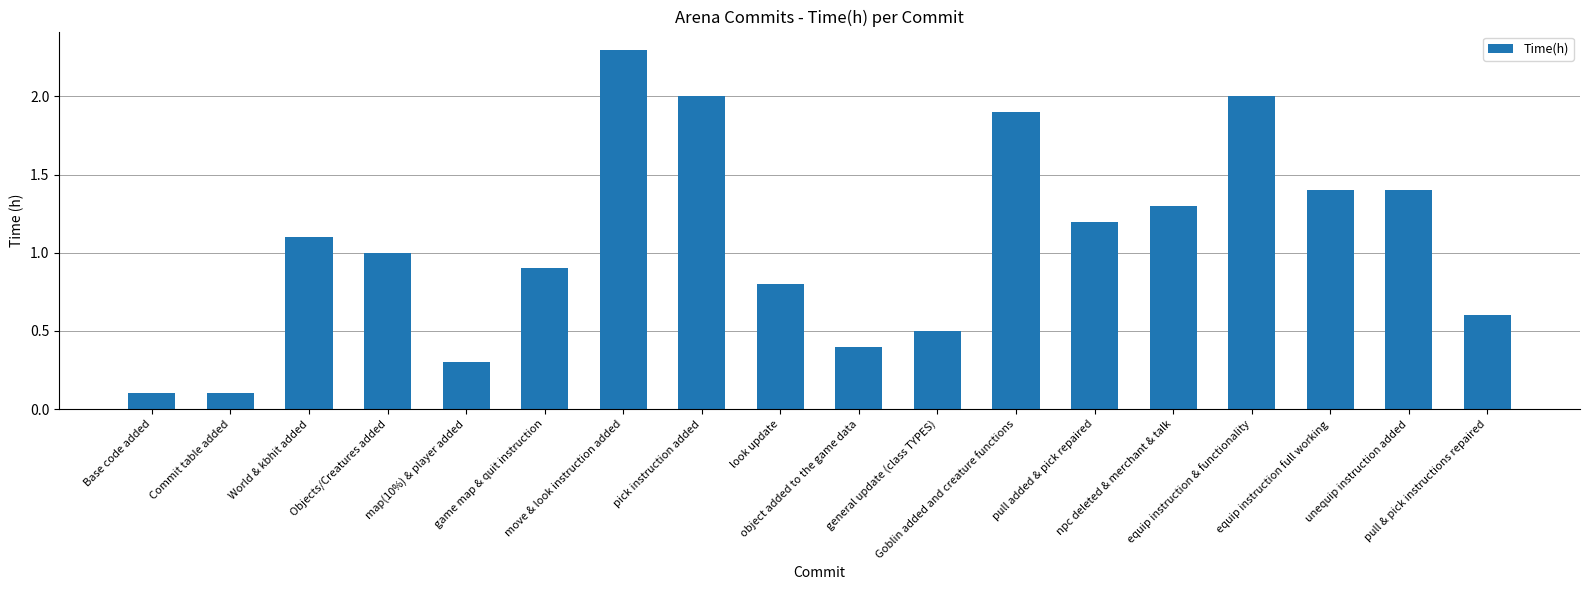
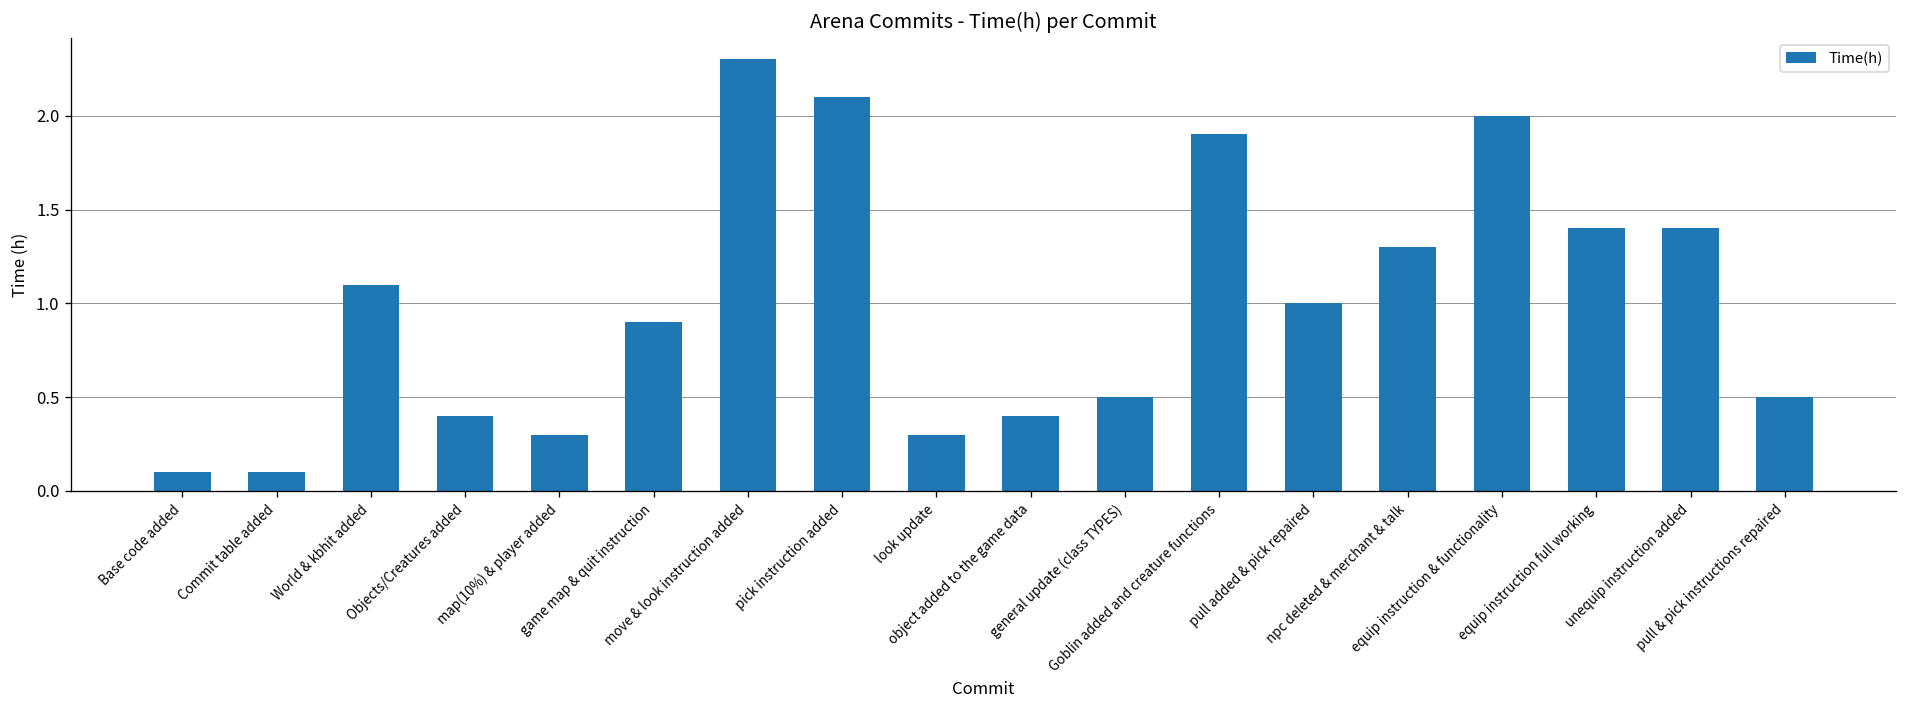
  {
    "Base code added": 0.1,
    "Commit table added": 0.1,
    "World & kbhit added": 1.1,
-   "Objects/Creatures added": 1.0,
+   "Objects/Creatures added": 0.4,
    "map(10%) & player added": 0.3,
    "game map & quit instruction": 0.9,
    "move & look instruction added": 2.3,
-   "pick instruction added": 2.0,
-   "look update": 0.8,
+   "pick instruction added": 2.1,
+   "look update": 0.3,
    "object added to the game data": 0.4,
    "general update (class TYPES)": 0.5,
    "Goblin added and creature functions": 1.9,
-   "pull added & pick repaired": 1.2,
+   "pull added & pick repaired": 1.0,
    "npc deleted & merchant & talk": 1.3,
    "equip instruction & functionality": 2.0,
    "equip instruction full working": 1.4,
    "unequip instruction added": 1.4,
-   "pull & pick instructions repaired": 0.6
+   "pull & pick instructions repaired": 0.5
  }
